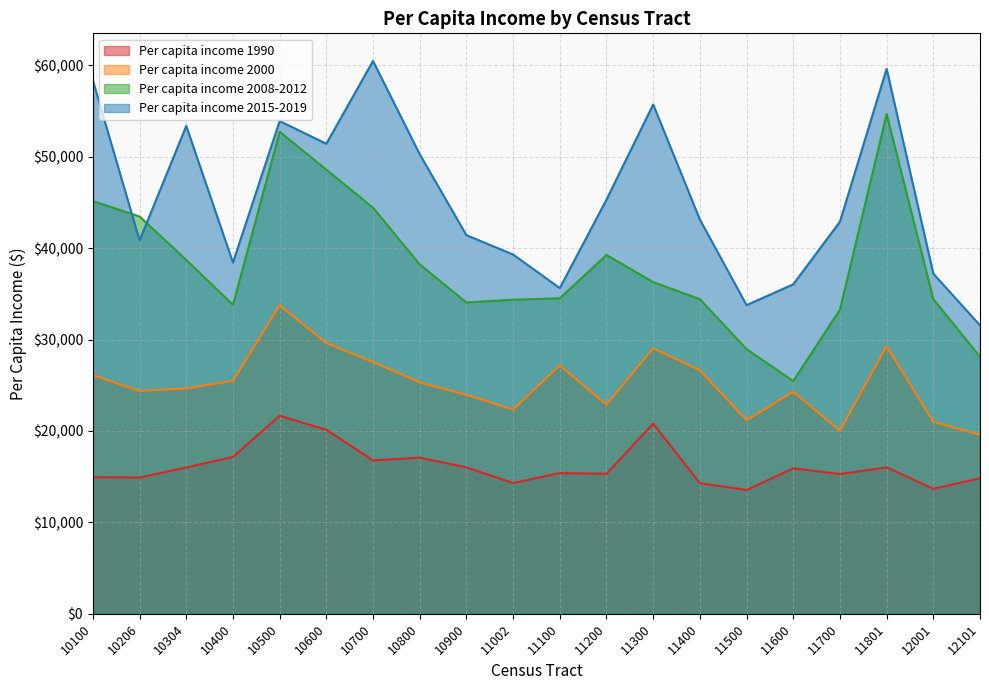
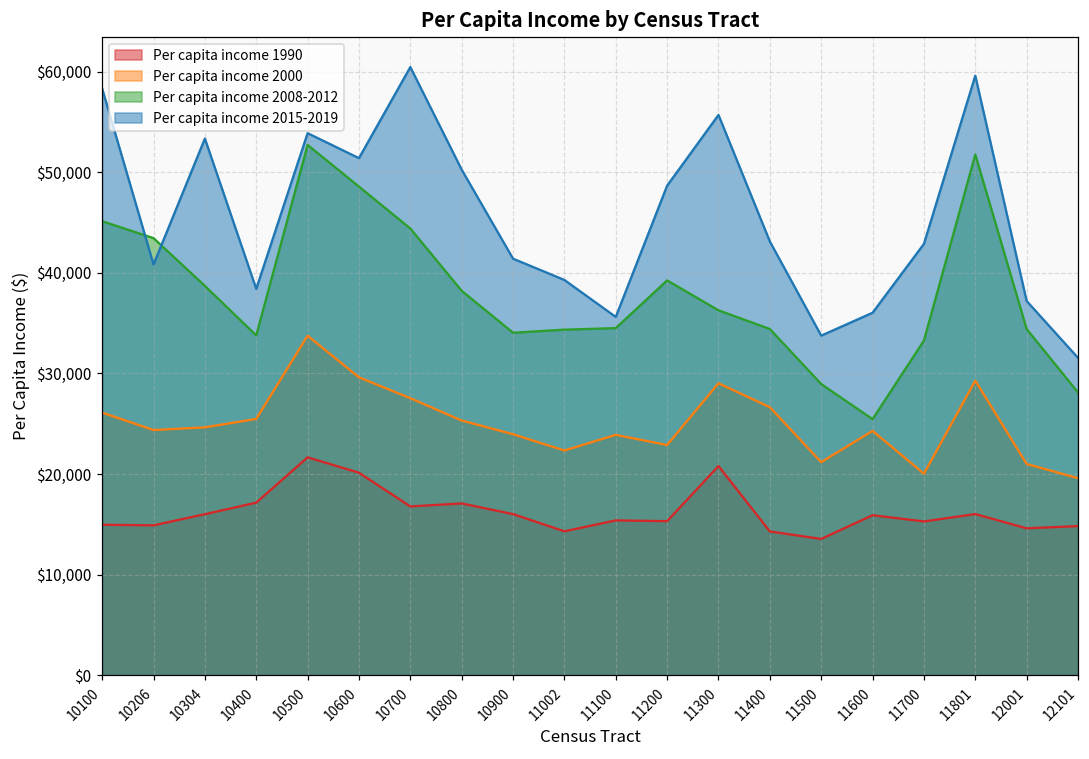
  {
    "Per capita income 1990": {
      "10100": "$15,000",
      "10206": "$15,000",
      "10304": "$16,000",
      "10400": "$17,000",
      "10500": "$22,000",
      "10600": "$20,000",
      "10700": "$17,000",
      "10800": "$17,000",
      "10900": "$16,000",
      "11002": "$14,000",
      "11100": "$15,000",
      "11200": "$15,000",
      "11300": "$21,000",
      "11400": "$14,000",
      "11500": "$14,000",
      "11600": "$16,000",
      "11700": "$15,000",
      "11801": "$16,000",
-     "12001": "$14,000",
+     "12001": "$15,000",
      "12101": "$15,000"
    },
    "Per capita income 2000": {
      "10100": "$26,000",
      "10206": "$24,000",
      "10304": "$25,000",
      "10400": "$25,000",
      "10500": "$34,000",
      "10600": "$30,000",
      "10700": "$28,000",
      "10800": "$25,000",
      "10900": "$24,000",
      "11002": "$22,000",
-     "11100": "$27,000",
+     "11100": "$24,000",
      "11200": "$23,000",
      "11300": "$29,000",
      "11400": "$27,000",
      "11500": "$21,000",
      "11600": "$24,000",
      "11700": "$20,000",
      "11801": "$29,000",
      "12001": "$21,000",
      "12101": "$20,000"
    },
    "Per capita income 2008-2012": {
      "10100": "$45,000",
      "10206": "$43,000",
      "10304": "$39,000",
      "10400": "$34,000",
      "10500": "$53,000",
      "10600": "$49,000",
      "10700": "$44,000",
      "10800": "$38,000",
      "10900": "$34,000",
      "11002": "$34,000",
      "11100": "$35,000",
      "11200": "$39,000",
      "11300": "$36,000",
      "11400": "$34,000",
      "11500": "$29,000",
      "11600": "$25,000",
      "11700": "$33,000",
-     "11801": "$55,000",
+     "11801": "$52,000",
      "12001": "$34,000",
      "12101": "$28,000"
    },
    "Per capita income 2015-2019": {
      "10100": "$58,000",
      "10206": "$41,000",
      "10304": "$53,000",
      "10400": "$38,000",
      "10500": "$54,000",
      "10600": "$51,000",
      "10700": "$60,000",
      "10800": "$50,000",
      "10900": "$41,000",
      "11002": "$39,000",
      "11100": "$36,000",
-     "11200": "$45,000",
+     "11200": "$49,000",
      "11300": "$56,000",
      "11400": "$43,000",
      "11500": "$34,000",
      "11600": "$36,000",
      "11700": "$43,000",
      "11801": "$60,000",
      "12001": "$37,000",
      "12101": "$32,000"
    }
  }
